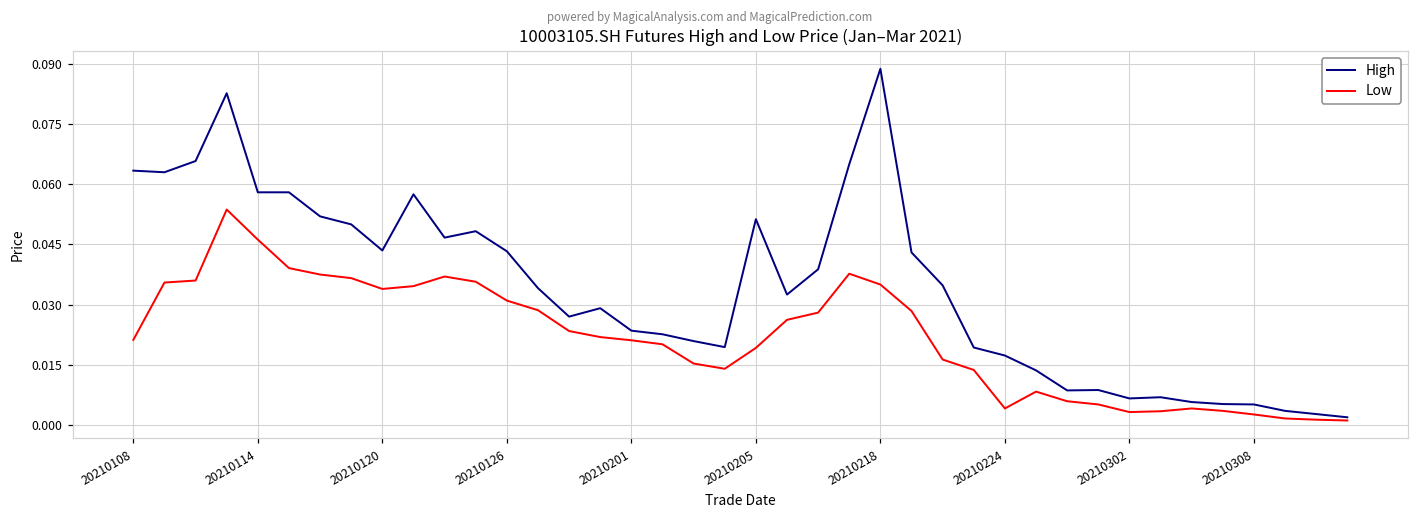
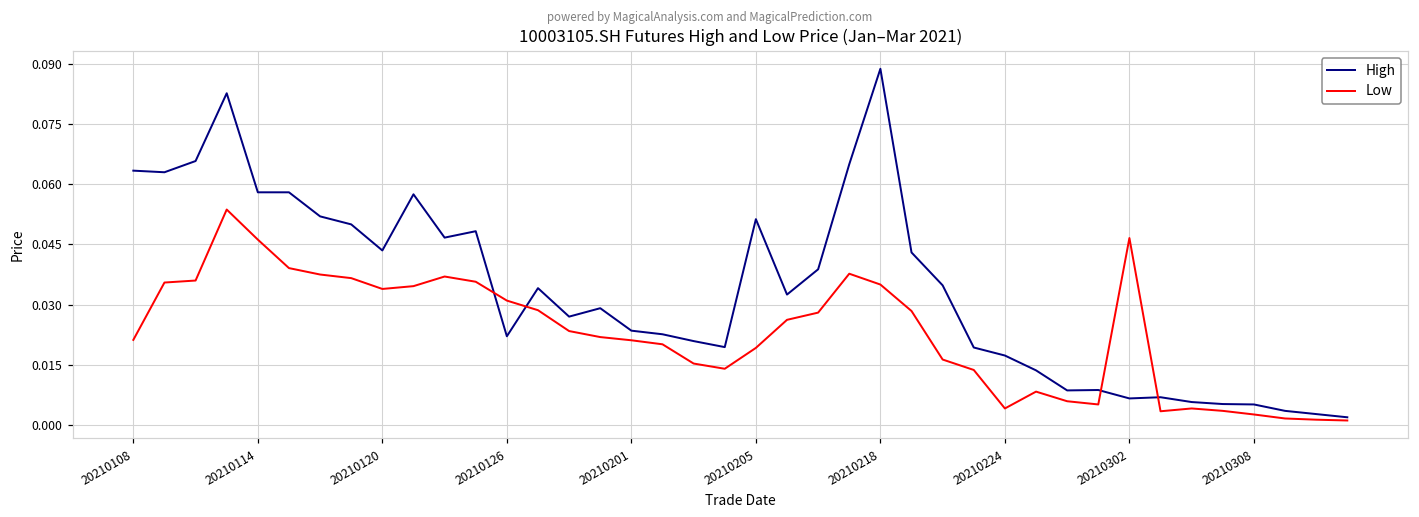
  {
    "High": {
      "20210108": 0.063,
      "20210114": 0.058,
      "20210120": 0.044,
-     "20210126": 0.043,
+     "20210126": 0.022,
      "20210201": 0.024,
      "20210205": 0.051,
      "20210218": 0.089,
      "20210224": 0.017,
      "20210302": 0.007,
      "20210308": 0.005
    },
    "Low": {
      "20210108": 0.021,
      "20210114": 0.046,
      "20210120": 0.034,
      "20210126": 0.031,
      "20210201": 0.021,
      "20210205": 0.019,
      "20210218": 0.035,
      "20210224": 0.004,
-     "20210302": 0.003,
+     "20210302": 0.047,
      "20210308": 0.003
    }
  }
